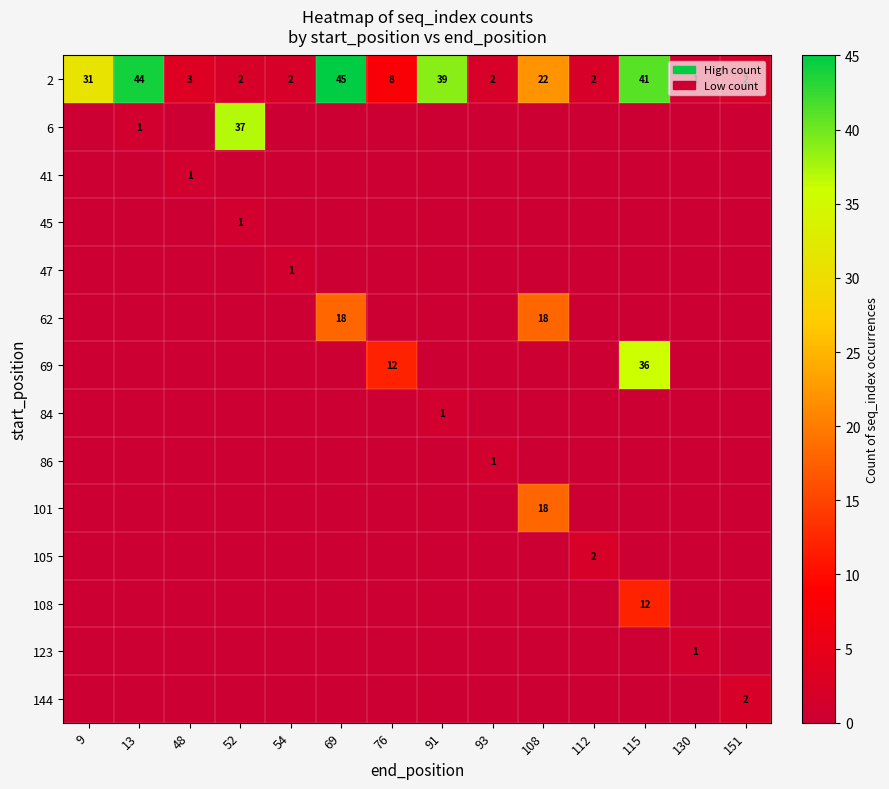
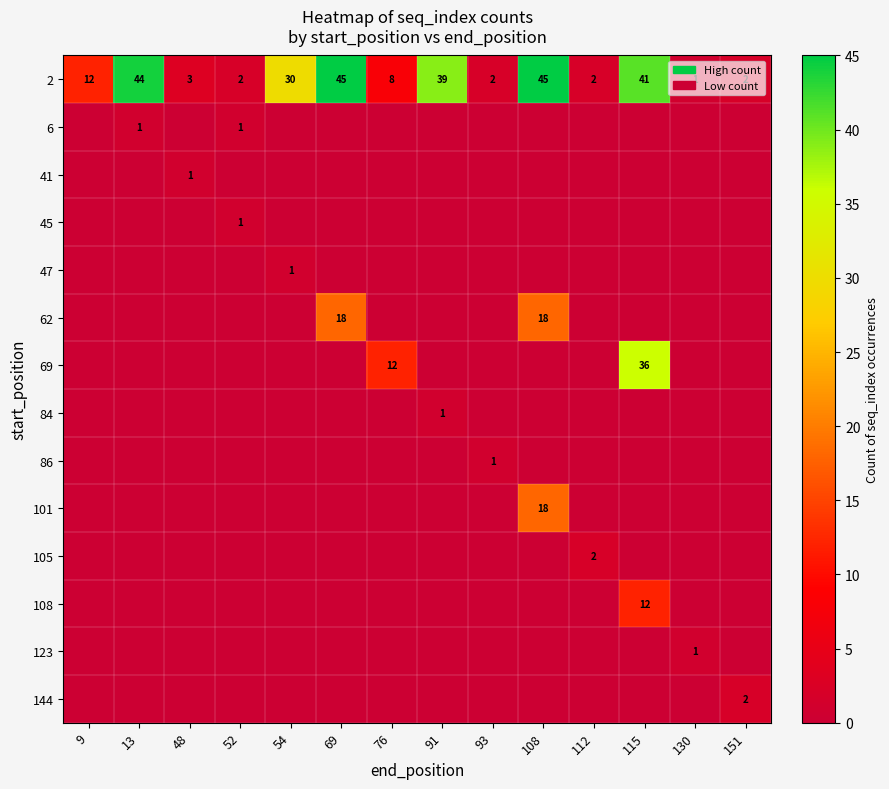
  {
    "2": {
-     "9": 31,
+     "9": 12,
      "13": 44,
      "48": 3,
      "52": 2,
-     "54": 2,
+     "54": 30,
      "69": 45,
      "76": 8,
      "91": 39,
      "93": 2,
-     "108": 22,
+     "108": 45,
      "112": 2,
      "115": 41
    },
    "6": {
      "13": 1,
-     "52": 37
+     "52": 1
    },
    "41": {
      "48": 1
    },
    "45": {
      "52": 1
    },
    "47": {
      "54": 1
    },
    "62": {
      "69": 18,
      "108": 18
    },
    "69": {
      "76": 12,
      "115": 36
    },
    "84": {
      "91": 1
    },
    "86": {
      "93": 1
    },
    "101": {
      "108": 18
    },
    "105": {
      "112": 2
    },
    "108": {
      "115": 12
    },
    "123": {
      "130": 1
    },
    "144": {
      "151": 2
    }
  }
